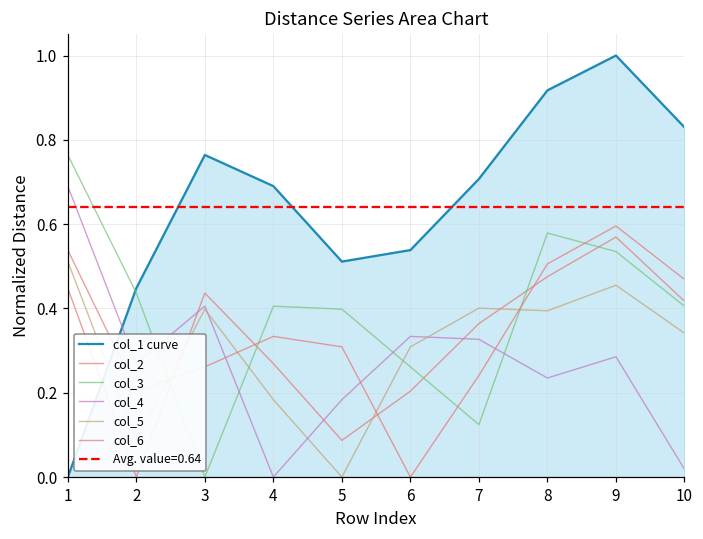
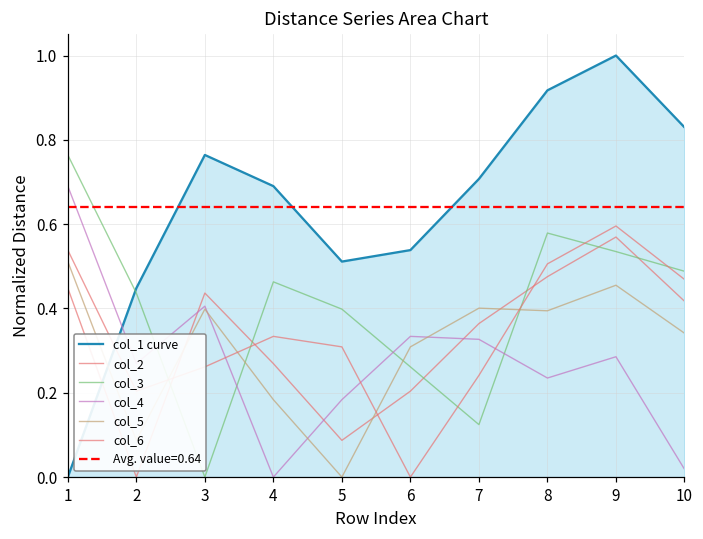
  {
    "col_1 curve": {
      "1": 0.00,
      "2": 0.45,
      "3": 0.76,
      "4": 0.69,
      "5": 0.51,
      "6": 0.54,
      "7": 0.71,
      "8": 0.92,
      "9": 1.00,
      "10": 0.83
    },
    "col_3": {
      "1": 0.76,
      "2": 0.44,
      "3": 0.00,
-     "4": 0.41,
+     "4": 0.46,
      "5": 0.40,
      "6": 0.26,
      "7": 0.12,
      "8": 0.58,
      "9": 0.53,
-     "10": 0.41
+     "10": 0.49
    },
    "col_4": {
      "1": 0.69,
      "3": 0.41,
      "4": 0.00,
      "5": 0.18,
      "6": 0.33,
      "7": 0.33,
      "8": 0.24,
      "9": 0.29,
      "10": 0.02
    }
  }
